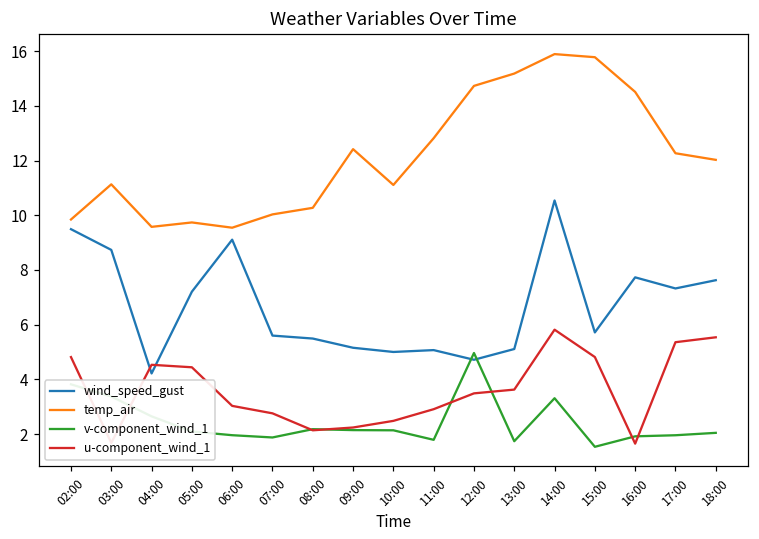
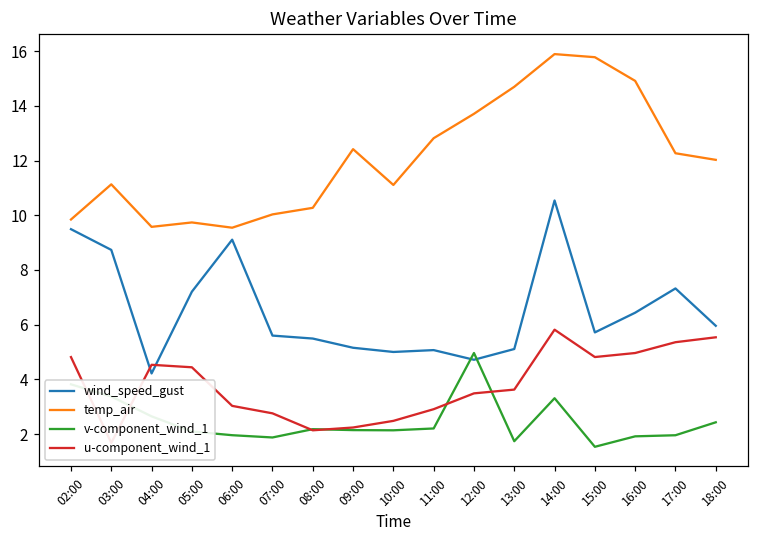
  {
    "wind_speed_gust": {
      "02:00": 9.5,
      "03:00": 8.7,
      "04:00": 4.2,
      "05:00": 7.2,
      "06:00": 9.1,
      "07:00": 5.6,
      "08:00": 5.5,
      "09:00": 5.2,
      "10:00": 5.0,
      "11:00": 5.1,
      "12:00": 4.7,
      "13:00": 5.1,
      "14:00": 10.5,
      "15:00": 5.7,
-     "16:00": 7.7,
+     "16:00": 6.4,
      "17:00": 7.3,
-     "18:00": 7.6
+     "18:00": 6.0
    },
    "temp_air": {
      "02:00": 9.8,
      "03:00": 11.1,
      "04:00": 9.6,
      "05:00": 9.7,
      "06:00": 9.5,
      "07:00": 10.0,
      "08:00": 10.3,
      "09:00": 12.4,
      "10:00": 11.1,
      "11:00": 12.8,
-     "12:00": 14.7,
-     "13:00": 15.2,
+     "12:00": 13.7,
+     "13:00": 14.7,
      "14:00": 15.9,
      "15:00": 15.8,
-     "16:00": 14.5,
+     "16:00": 14.9,
      "17:00": 12.3,
      "18:00": 12.0
    },
    "v-component_wind_1": {
      "02:00": 3.8,
      "06:00": 2.0,
      "07:00": 1.9,
      "10:00": 2.1,
-     "11:00": 1.8,
+     "11:00": 2.2,
      "12:00": 5.0,
      "13:00": 1.7,
      "14:00": 3.3,
      "15:00": 1.5,
      "16:00": 1.9,
      "17:00": 2.0,
-     "18:00": 2.0
+     "18:00": 2.4
    },
    "u-component_wind_1": {
      "02:00": 4.8,
      "04:00": 4.5,
      "05:00": 4.4,
      "06:00": 3.0,
      "07:00": 2.8,
      "10:00": 2.5,
      "11:00": 2.9,
      "12:00": 3.5,
      "13:00": 3.6,
      "14:00": 5.8,
      "15:00": 4.8,
-     "16:00": 1.7,
+     "16:00": 5.0,
      "17:00": 5.4,
      "18:00": 5.5
    }
  }
